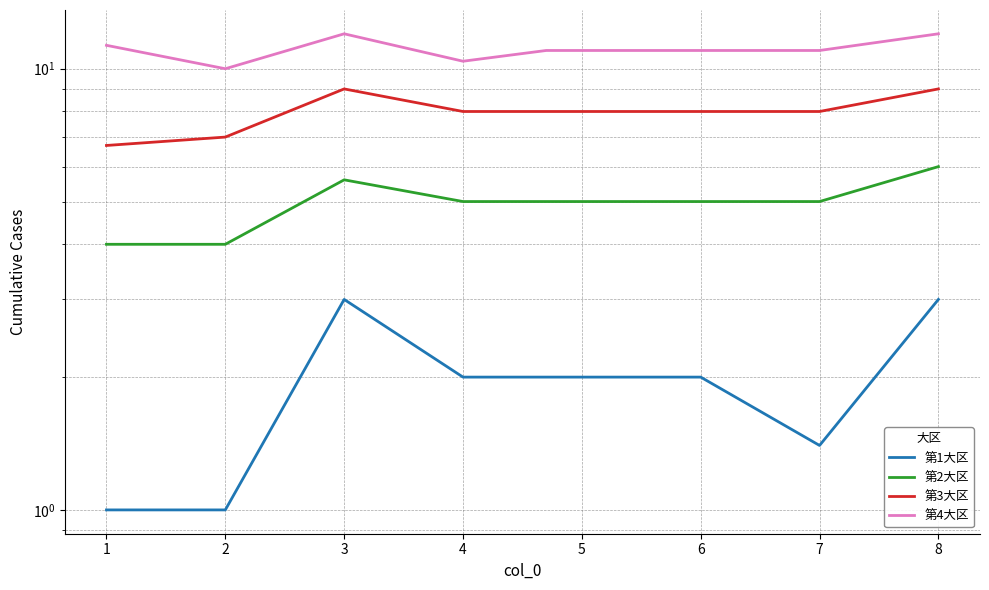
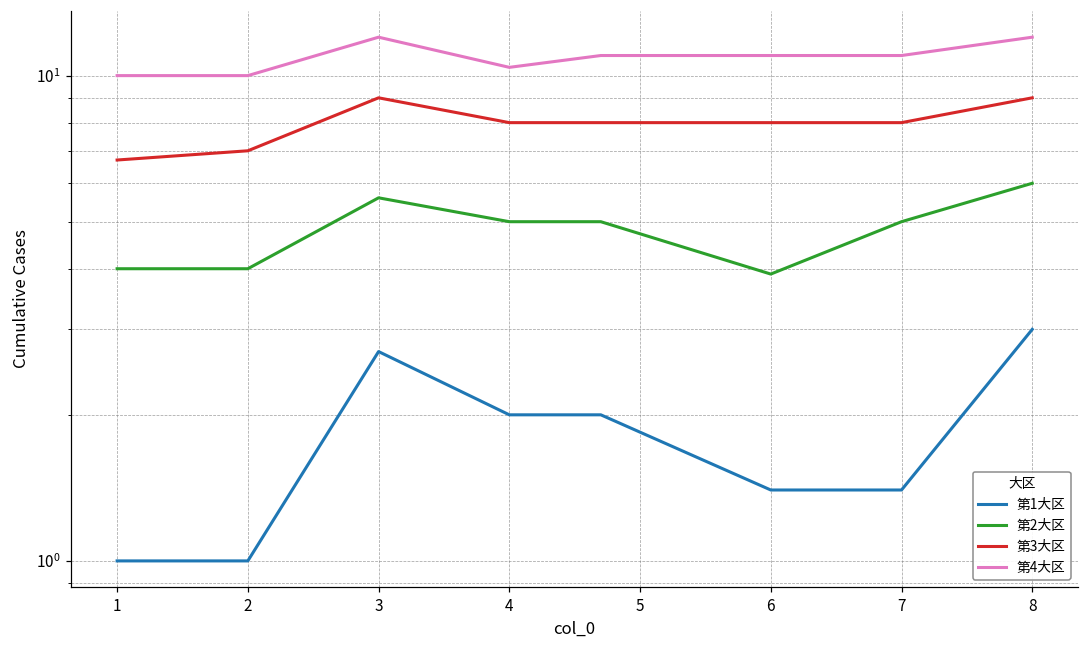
  {
    "第1大区": {
      "1": 1.0,
      "2": 1.0,
-     "3": 3.0,
+     "3": 2.7,
      "4": 2.0,
-     "6": 2.0,
+     "6": 1.4,
      "7": 1.4,
      "8": 3.0
    },
    "第2大区": {
      "1": 4.0,
      "2": 4.0,
      "3": 5.6,
      "4": 5.0,
-     "6": 5.0,
+     "6": 3.9,
      "7": 5.0,
      "8": 6.0
    },
    "第3大区": {
      "1": 6.7,
      "2": 7.0,
      "3": 9.0,
      "4": 8.0,
      "6": 8.0,
      "7": 8.0,
      "8": 9.0
    },
    "第4大区": {
-     "1": 11.3,
+     "1": 10.0,
      "2": 10.0,
      "3": 12.0,
      "4": 10.4,
      "6": 11.0,
      "7": 11.0,
      "8": 12.0
    }
  }
